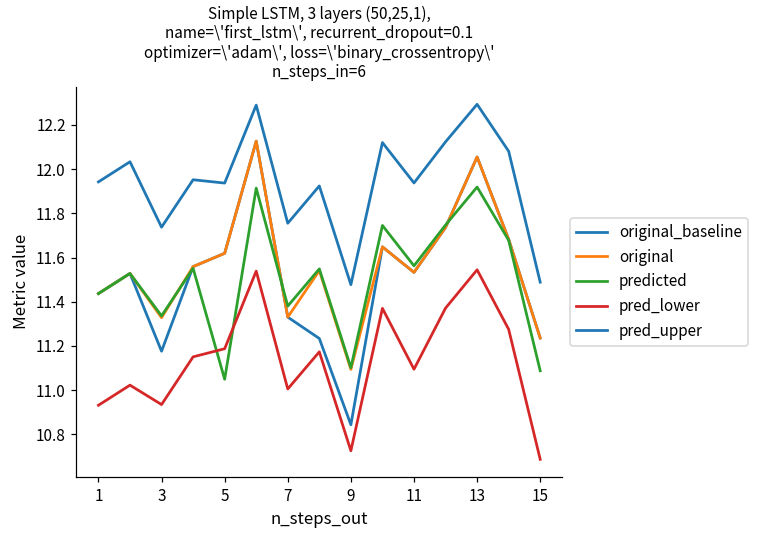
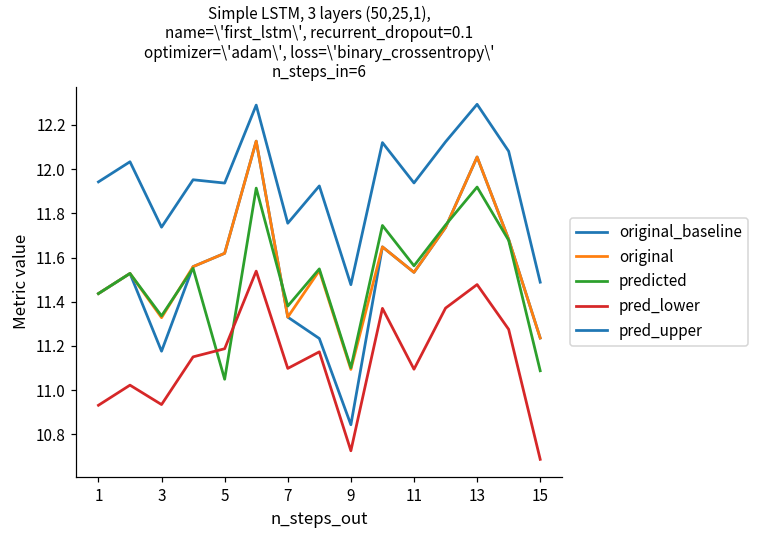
  {
    "predicted": {
      "5": 11.05,
      "7": 11.38,
      "11": 11.56,
      "13": 11.92,
      "15": 11.09
    },
    "pred_lower": {
      "1": 10.93,
      "3": 10.93,
      "5": 11.19,
-     "7": 11.01,
+     "7": 11.10,
      "9": 10.73,
      "11": 11.09,
-     "13": 11.54,
+     "13": 11.48,
      "15": 10.69
    }
  }
